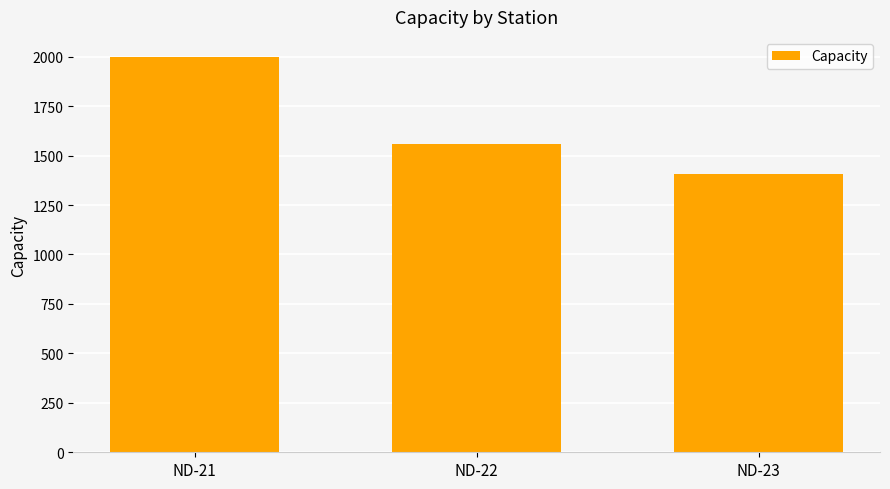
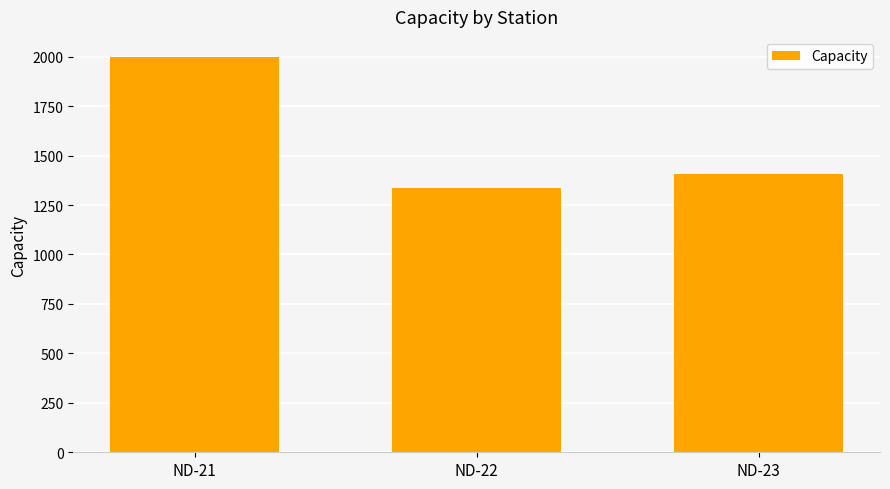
  {
    "ND-21": 2000,
-   "ND-22": 1560,
+   "ND-22": 1340,
    "ND-23": 1410
  }
